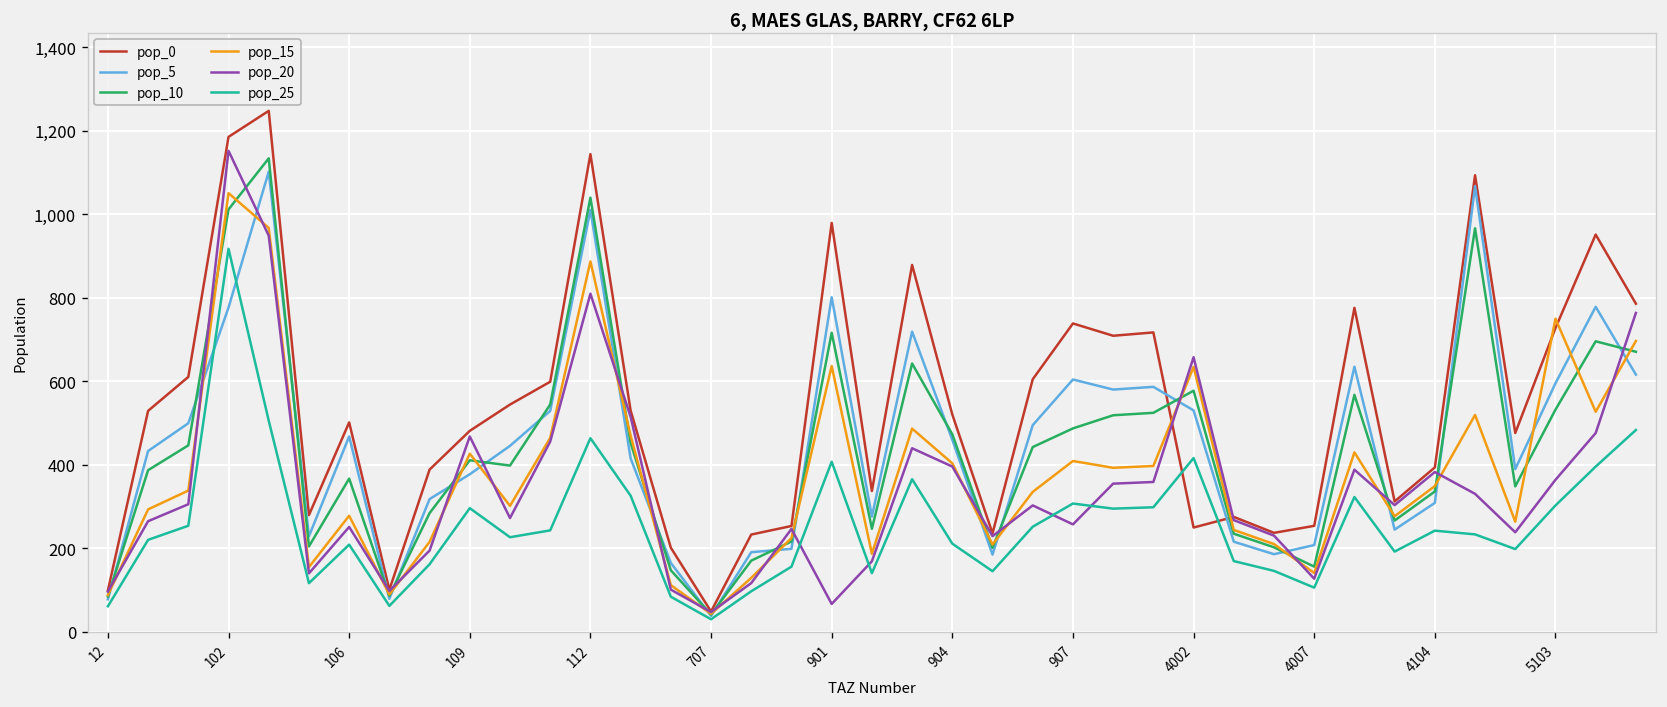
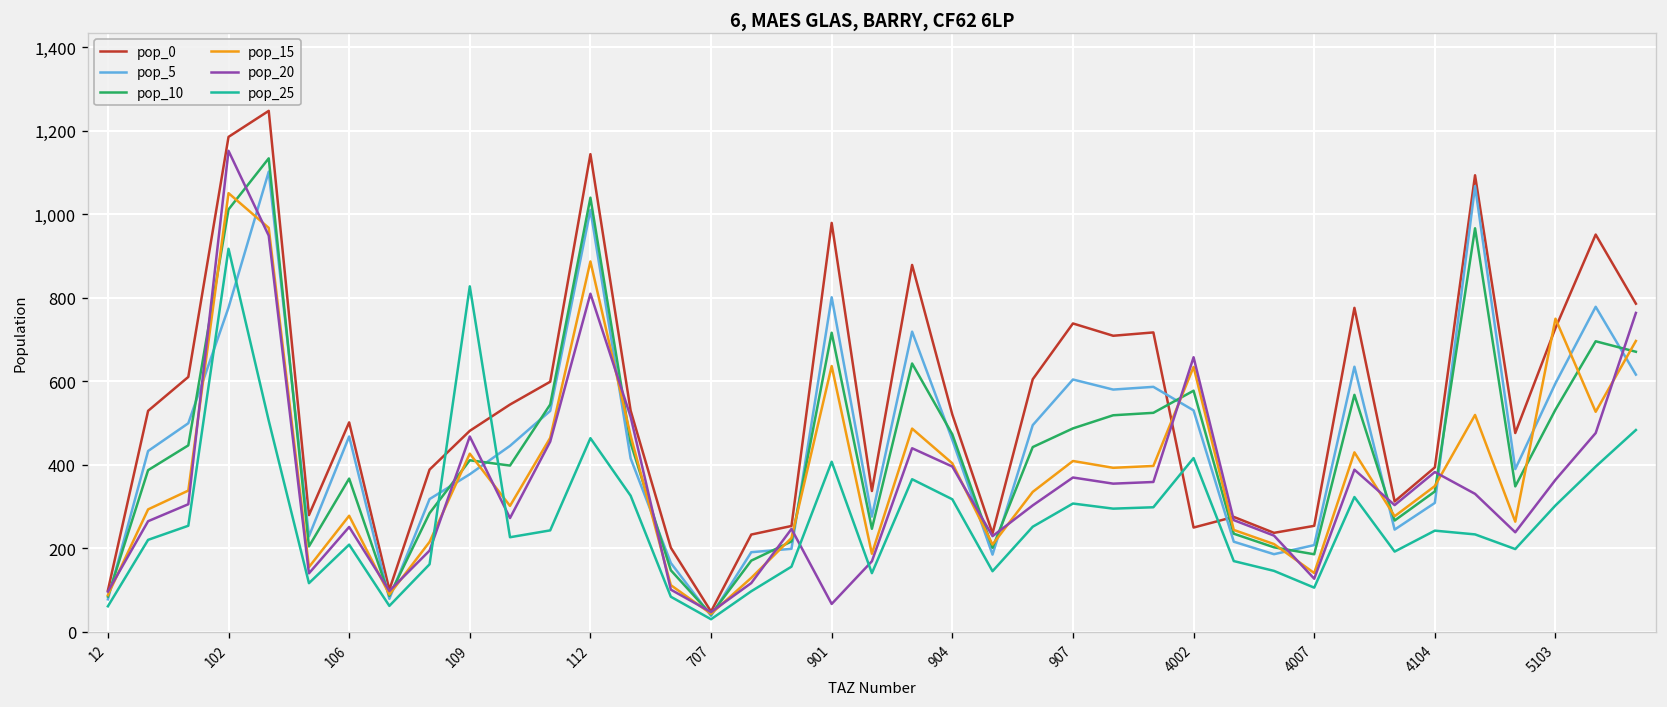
  {
    "pop_0": {
      "102": "1,190",
      "106": "500",
      "109": "480",
      "112": "1,140",
      "901": "980",
      "904": "520",
      "907": "740",
      "4002": "250",
      "4007": "250",
      "4104": "390",
      "5103": "730"
    },
    "pop_5": {
      "102": "780",
      "106": "470",
      "109": "380",
      "112": "1,010",
      "901": "800",
      "904": "460",
      "907": "600",
      "4002": "530",
      "4007": "210",
      "4104": "310",
      "5103": "600"
    },
    "pop_10": {
      "102": "1,010",
      "106": "370",
      "109": "410",
      "112": "1,040",
      "901": "720",
      "904": "470",
      "907": "490",
      "4002": "580",
-     "4007": "160",
+     "4007": "190",
      "4104": "340",
      "5103": "530"
    },
    "pop_15": {
      "102": "1,050",
      "106": "280",
      "109": "430",
      "112": "890",
      "901": "640",
      "904": "400",
      "907": "410",
      "4002": "630",
      "4007": "140",
      "4104": "350",
      "5103": "750"
    },
    "pop_20": {
      "102": "1,150",
      "106": "250",
      "109": "470",
      "112": "810",
      "901": "70",
      "904": "400",
-     "907": "260",
+     "907": "370",
      "4002": "660",
      "4007": "130",
      "4104": "380",
      "5103": "360"
    },
    "pop_25": {
      "12": "60",
      "102": "920",
      "106": "210",
-     "109": "300",
+     "109": "830",
      "112": "460",
      "707": "30",
      "901": "410",
-     "904": "210",
+     "904": "320",
      "907": "310",
      "4002": "420",
      "4007": "110",
      "4104": "240",
      "5103": "300"
    }
  }
